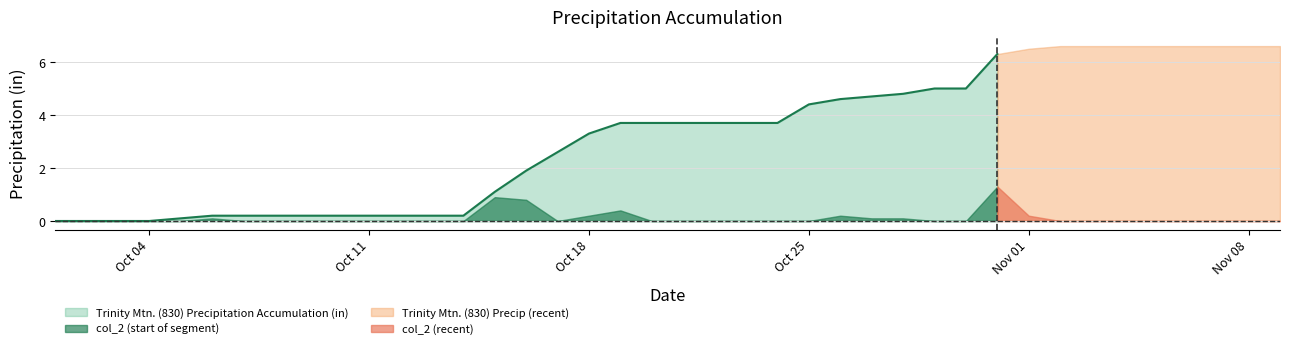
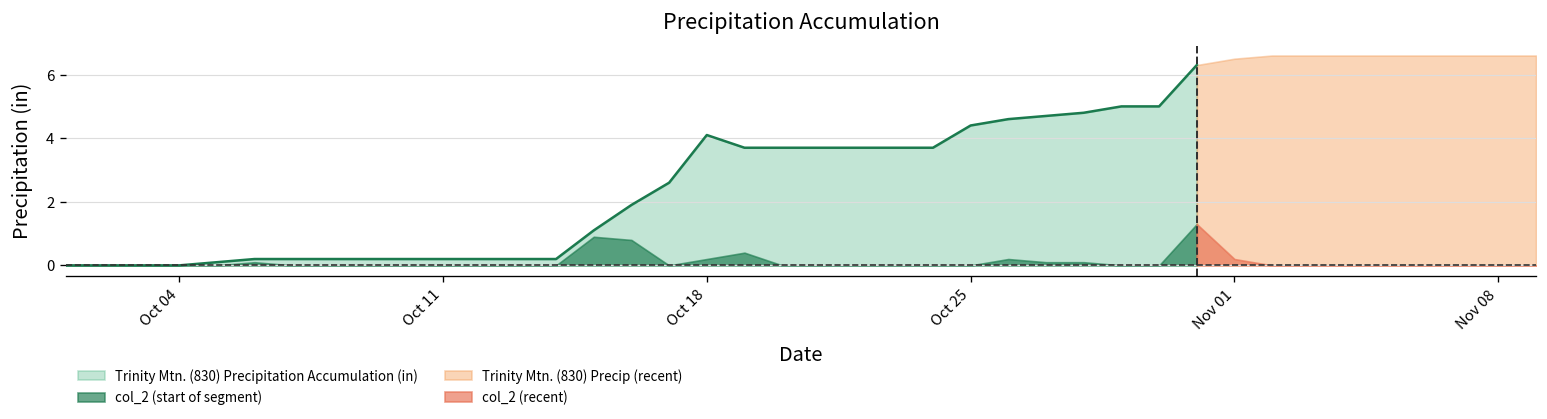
  {
    "Trinity Mtn. (830) Precipitation Accumulation (in)": {
      "Oct 11": 0.2,
-     "Oct 18": 3.3,
+     "Oct 18": 4.1,
      "Oct 25": 4.4
    },
    "col_2 (start of segment)": {
      "Oct 11": 0.0,
      "Oct 18": 0.2,
      "Oct 25": 0.0
    }
  }
